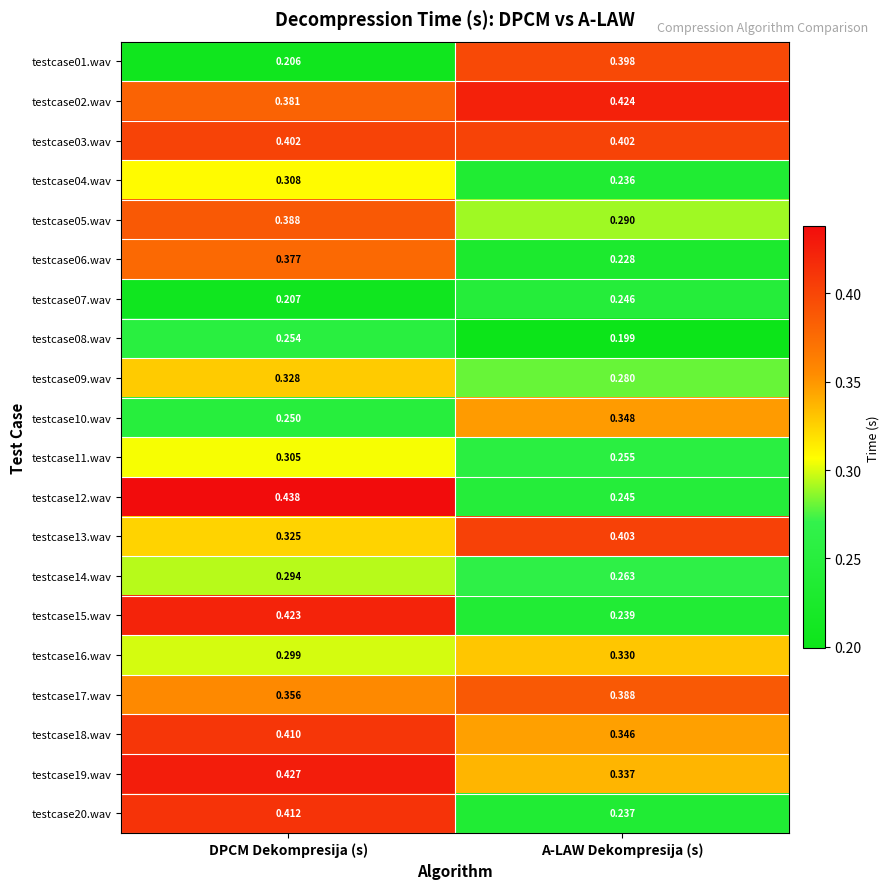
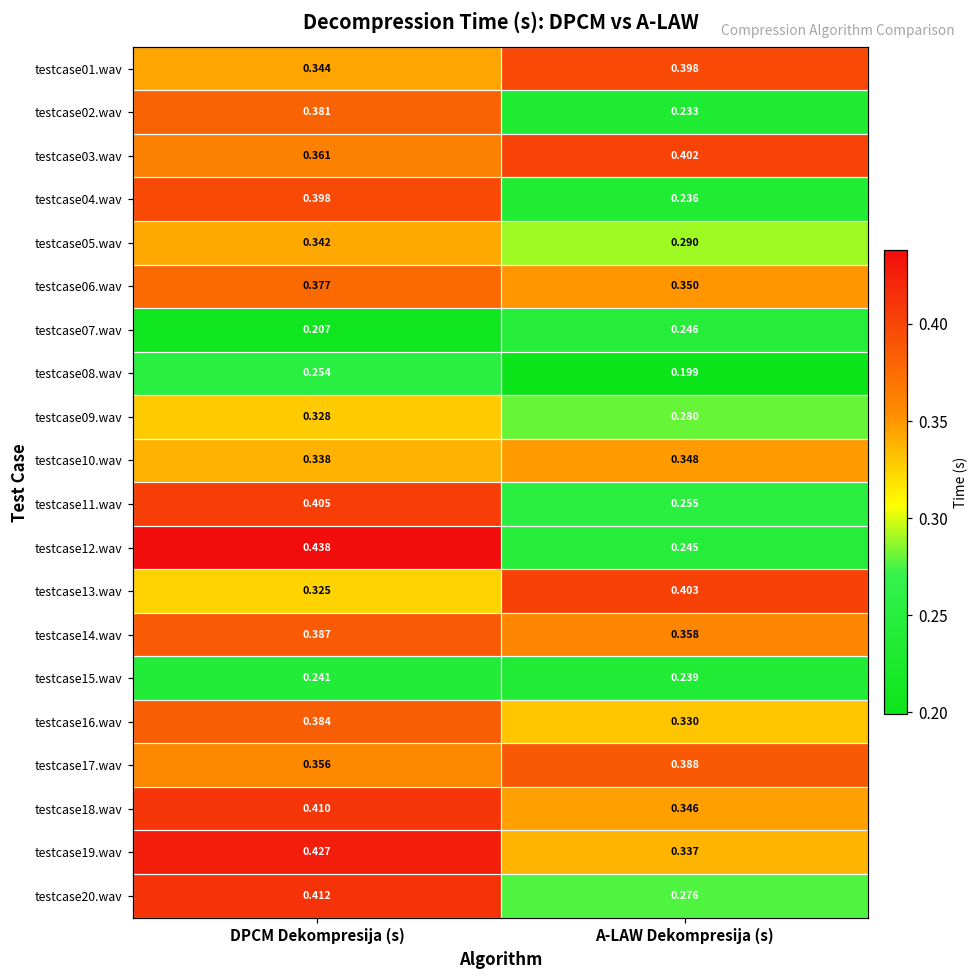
  {
    "testcase01.wav": {
-     "DPCM Dekompresija (s)": 0.206,
+     "DPCM Dekompresija (s)": 0.344,
      "A-LAW Dekompresija (s)": 0.398
    },
    "testcase02.wav": {
      "DPCM Dekompresija (s)": 0.381,
-     "A-LAW Dekompresija (s)": 0.424
+     "A-LAW Dekompresija (s)": 0.233
    },
    "testcase03.wav": {
-     "DPCM Dekompresija (s)": 0.402,
+     "DPCM Dekompresija (s)": 0.361,
      "A-LAW Dekompresija (s)": 0.402
    },
    "testcase04.wav": {
-     "DPCM Dekompresija (s)": 0.308,
+     "DPCM Dekompresija (s)": 0.398,
      "A-LAW Dekompresija (s)": 0.236
    },
    "testcase05.wav": {
-     "DPCM Dekompresija (s)": 0.388,
+     "DPCM Dekompresija (s)": 0.342,
      "A-LAW Dekompresija (s)": 0.290
    },
    "testcase06.wav": {
      "DPCM Dekompresija (s)": 0.377,
-     "A-LAW Dekompresija (s)": 0.228
+     "A-LAW Dekompresija (s)": 0.350
    },
    "testcase07.wav": {
      "DPCM Dekompresija (s)": 0.207,
      "A-LAW Dekompresija (s)": 0.246
    },
    "testcase08.wav": {
      "DPCM Dekompresija (s)": 0.254,
      "A-LAW Dekompresija (s)": 0.199
    },
    "testcase09.wav": {
      "DPCM Dekompresija (s)": 0.328,
      "A-LAW Dekompresija (s)": 0.280
    },
    "testcase10.wav": {
-     "DPCM Dekompresija (s)": 0.250,
+     "DPCM Dekompresija (s)": 0.338,
      "A-LAW Dekompresija (s)": 0.348
    },
    "testcase11.wav": {
-     "DPCM Dekompresija (s)": 0.305,
+     "DPCM Dekompresija (s)": 0.405,
      "A-LAW Dekompresija (s)": 0.255
    },
    "testcase12.wav": {
      "DPCM Dekompresija (s)": 0.438,
      "A-LAW Dekompresija (s)": 0.245
    },
    "testcase13.wav": {
      "DPCM Dekompresija (s)": 0.325,
      "A-LAW Dekompresija (s)": 0.403
    },
    "testcase14.wav": {
-     "DPCM Dekompresija (s)": 0.294,
-     "A-LAW Dekompresija (s)": 0.263
+     "DPCM Dekompresija (s)": 0.387,
+     "A-LAW Dekompresija (s)": 0.358
    },
    "testcase15.wav": {
-     "DPCM Dekompresija (s)": 0.423,
+     "DPCM Dekompresija (s)": 0.241,
      "A-LAW Dekompresija (s)": 0.239
    },
    "testcase16.wav": {
-     "DPCM Dekompresija (s)": 0.299,
+     "DPCM Dekompresija (s)": 0.384,
      "A-LAW Dekompresija (s)": 0.330
    },
    "testcase17.wav": {
      "DPCM Dekompresija (s)": 0.356,
      "A-LAW Dekompresija (s)": 0.388
    },
    "testcase18.wav": {
      "DPCM Dekompresija (s)": 0.410,
      "A-LAW Dekompresija (s)": 0.346
    },
    "testcase19.wav": {
      "DPCM Dekompresija (s)": 0.427,
      "A-LAW Dekompresija (s)": 0.337
    },
    "testcase20.wav": {
      "DPCM Dekompresija (s)": 0.412,
-     "A-LAW Dekompresija (s)": 0.237
+     "A-LAW Dekompresija (s)": 0.276
    }
  }
